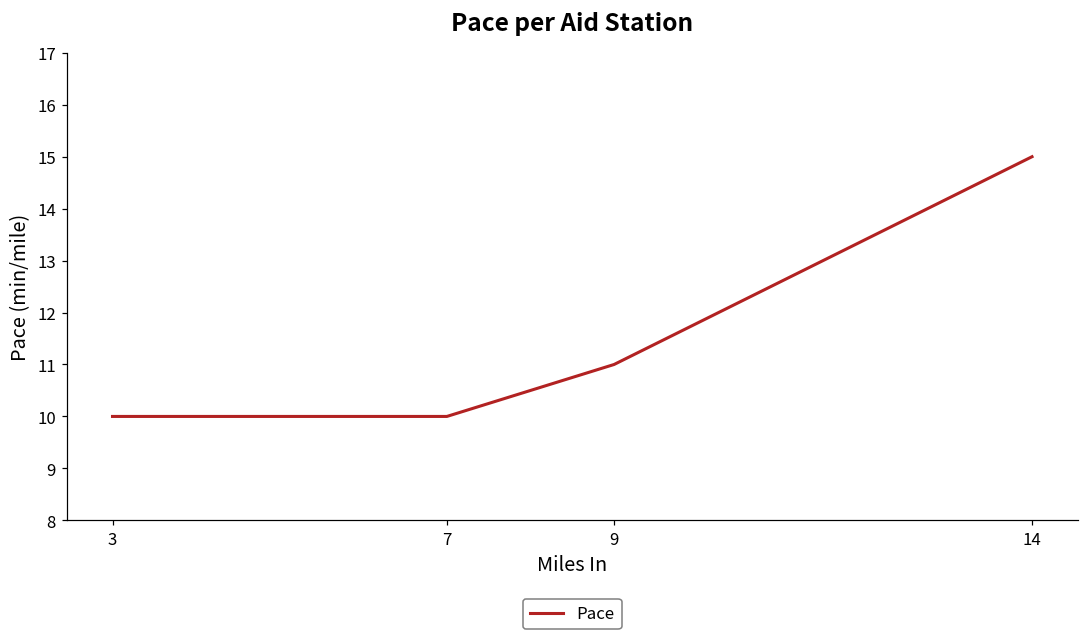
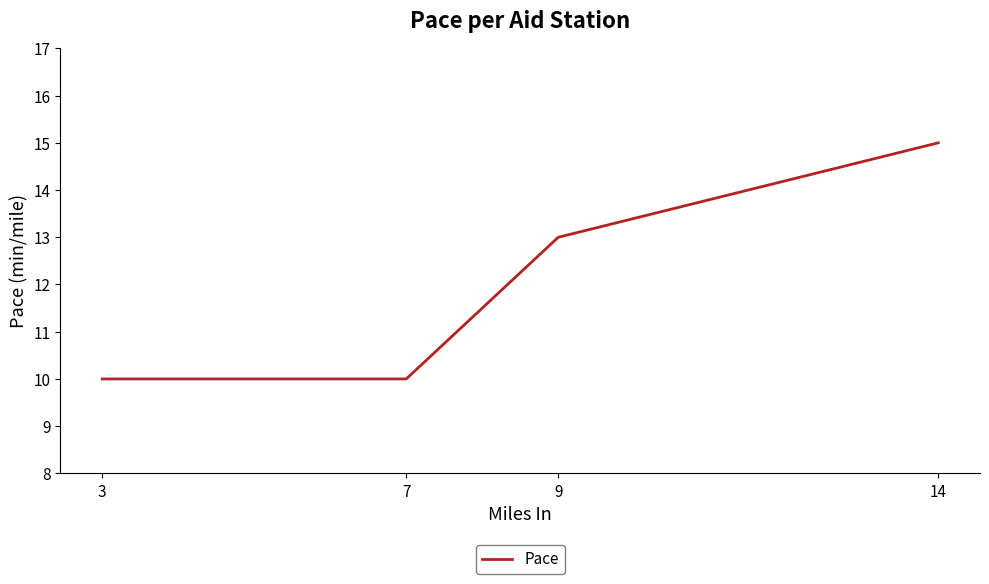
  {
    "3": 10,
    "7": 10,
-   "9": 11,
+   "9": 13,
    "14": 15
  }
